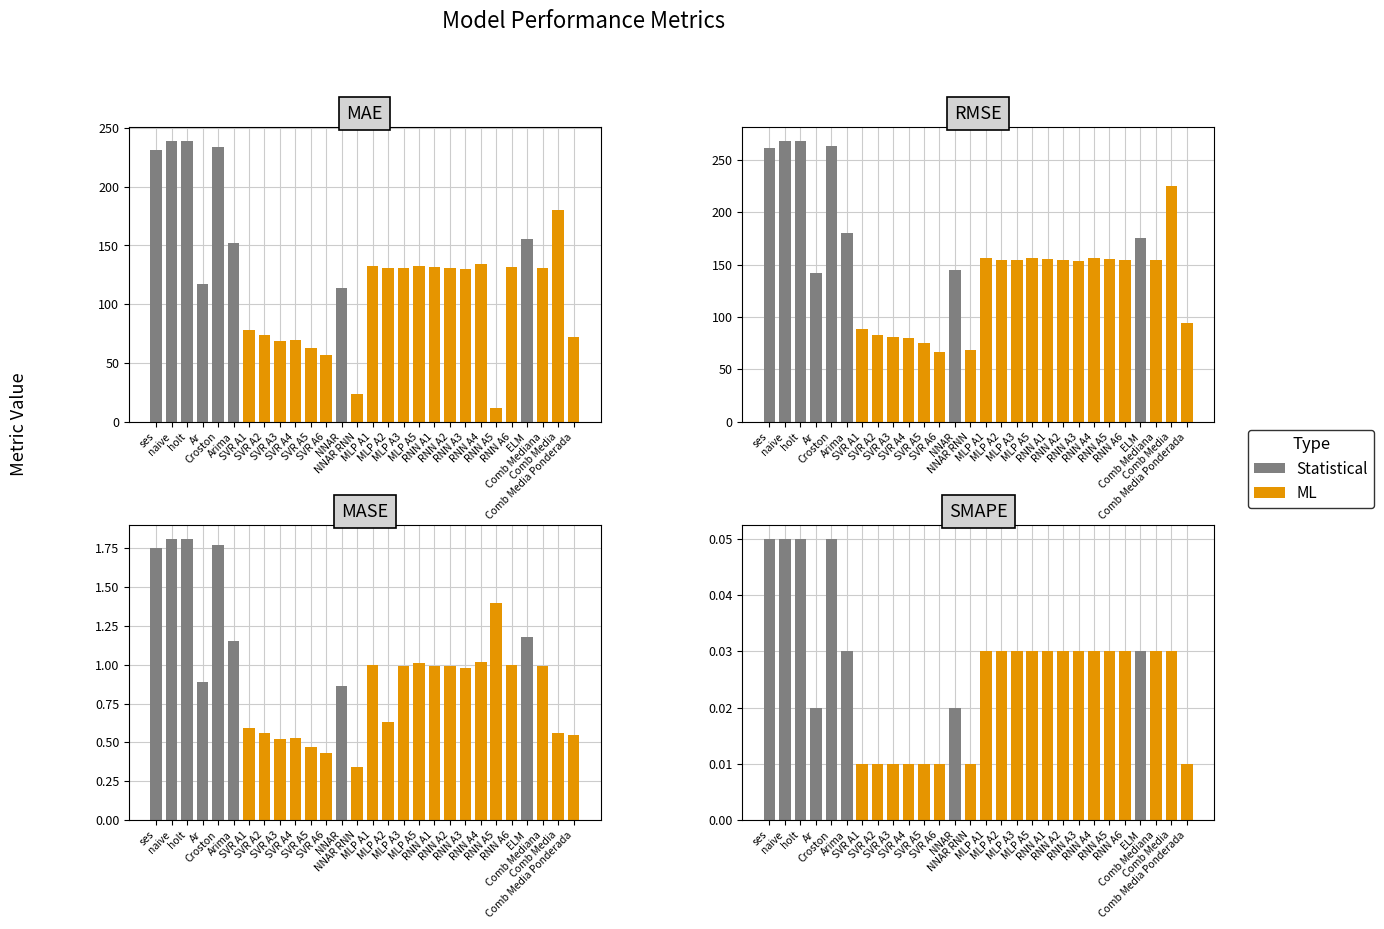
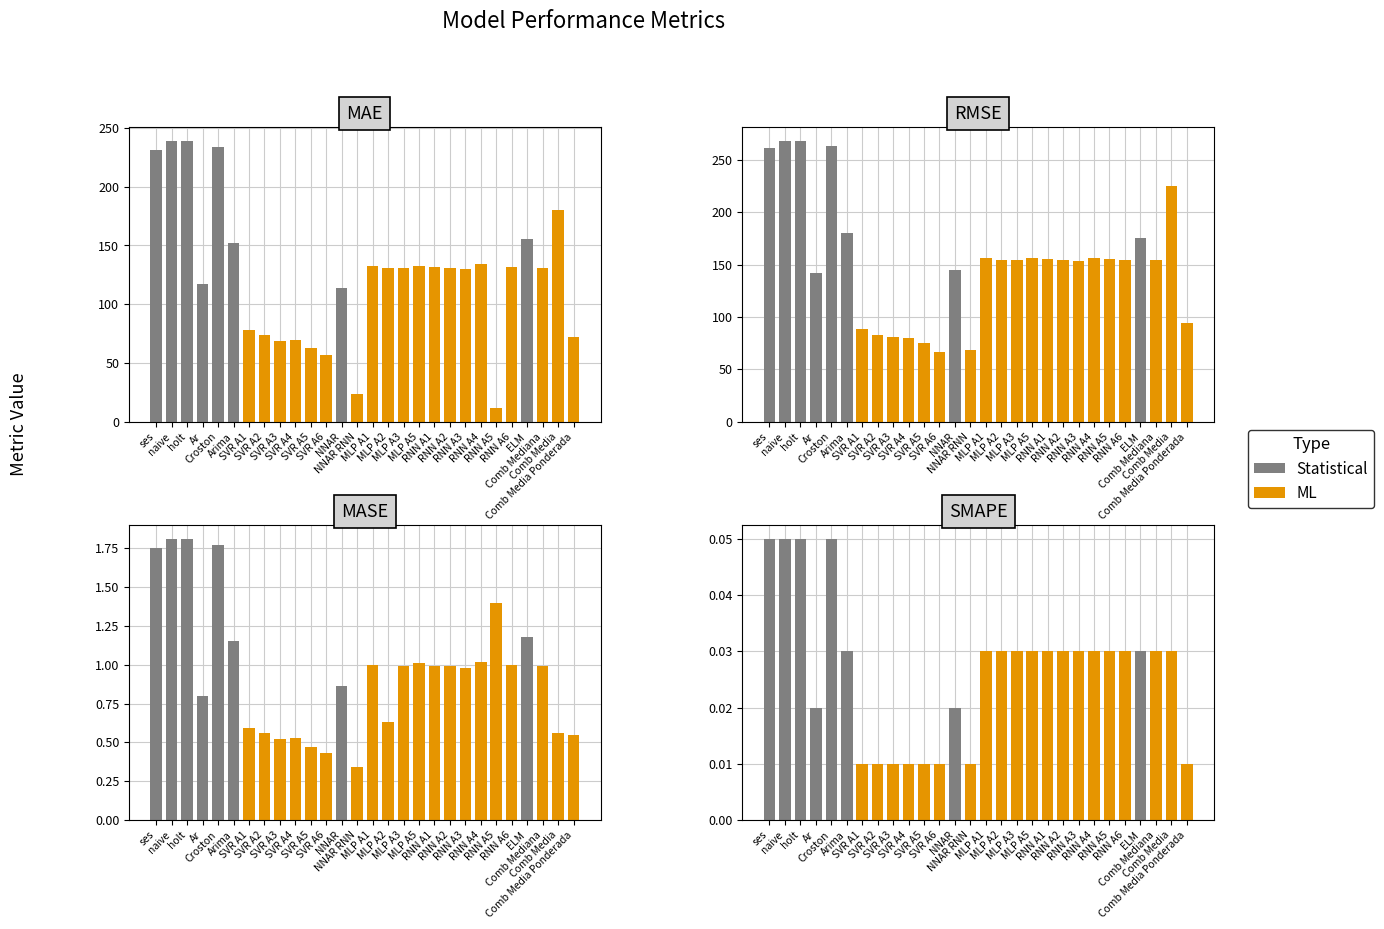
  {
    "MASE": {
      "Statistical": {
        "ses": 1.75,
        "naive": 1.81,
        "holt": 1.81,
-       "Ar": 0.89,
+       "Ar": 0.80,
        "Croston": 1.77,
        "Arima": 1.15,
        "SVR A1": 0.00,
        "SVR A2": 0.00,
        "SVR A3": 0.00,
        "SVR A4": 0.00,
        "SVR A5": 0.00,
        "SVR A6": 0.00,
        "NNAR": 0.86,
        "NNAR RNN": 0.00,
        "MLP A1": 0.00,
        "MLP A2": 0.00,
        "MLP A3": 0.00,
        "MLP A5": 0.00,
        "RNN A1": 0.00,
        "RNN A2": 0.00,
        "RNN A3": 0.00,
        "RNN A4": 0.00,
        "RNN A5": 0.00,
        "RNN A6": 0.00,
        "ELM": 1.18,
        "Comb Mediana": 0.00,
        "Comb Media": 0.00,
        "Comb Media Ponderada": 0.00
      }
    }
  }
